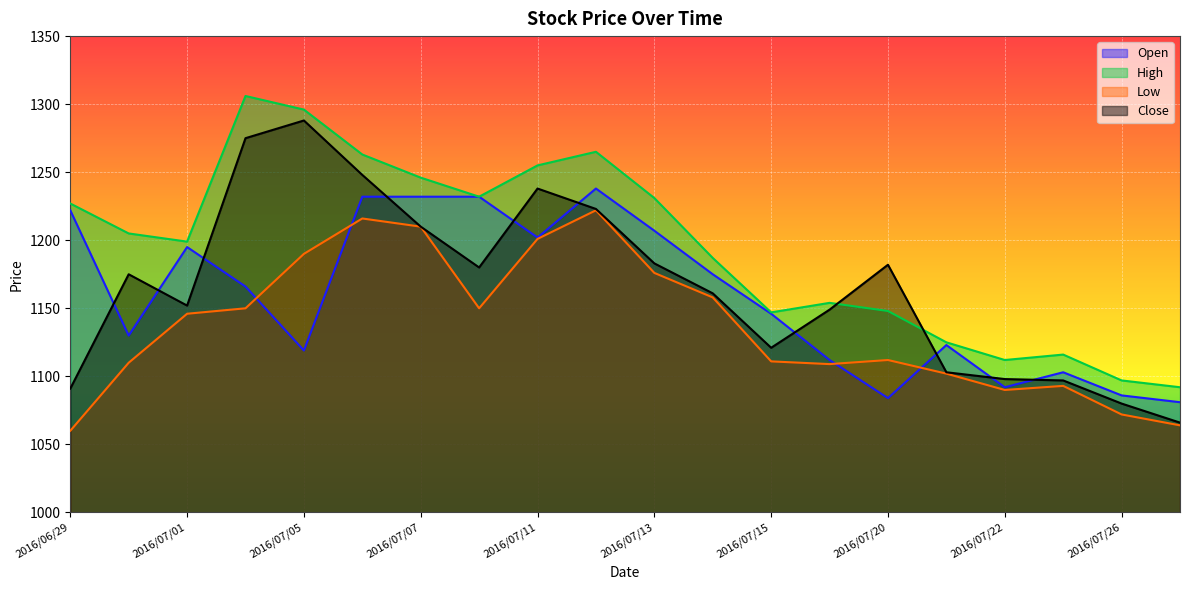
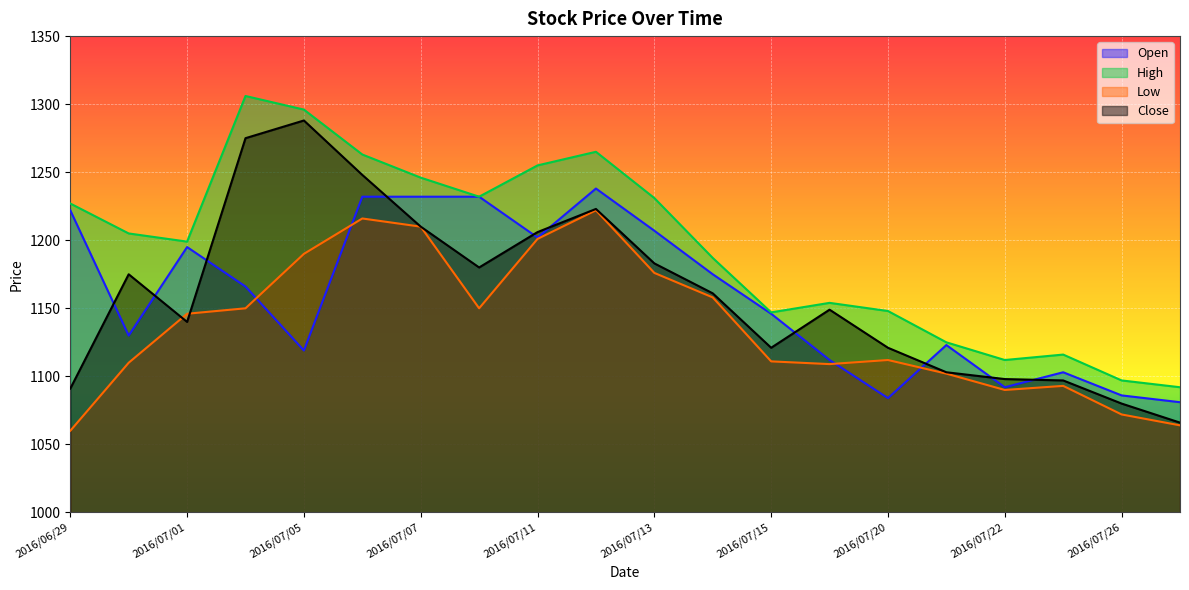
  {
    "Open": {
      "2016/06/29": 1222,
      "2016/07/01": 1195,
      "2016/07/05": 1119,
      "2016/07/07": 1232,
      "2016/07/13": 1207,
      "2016/07/20": 1084,
      "2016/07/22": 1092,
      "2016/07/26": 1086
    },
    "High": {
      "2016/06/29": 1227,
      "2016/07/01": 1199,
      "2016/07/05": 1296,
      "2016/07/07": 1246,
      "2016/07/11": 1255,
      "2016/07/13": 1231,
      "2016/07/20": 1148,
      "2016/07/22": 1112,
      "2016/07/26": 1097
    },
    "Low": {
      "2016/06/29": 1060,
      "2016/07/01": 1146,
      "2016/07/05": 1190,
      "2016/07/13": 1176,
      "2016/07/15": 1111,
      "2016/07/20": 1112,
      "2016/07/22": 1090,
      "2016/07/26": 1072
    },
    "Close": {
      "2016/06/29": 1091,
-     "2016/07/01": 1152,
+     "2016/07/01": 1140,
      "2016/07/05": 1288,
-     "2016/07/11": 1238,
+     "2016/07/11": 1206,
      "2016/07/13": 1183,
      "2016/07/15": 1121,
-     "2016/07/20": 1182,
+     "2016/07/20": 1121,
      "2016/07/22": 1098,
      "2016/07/26": 1080
    }
  }
